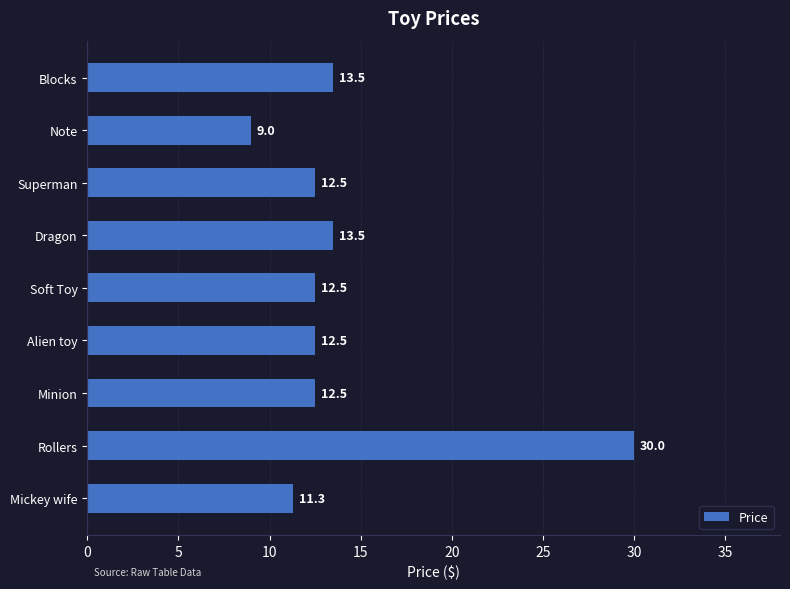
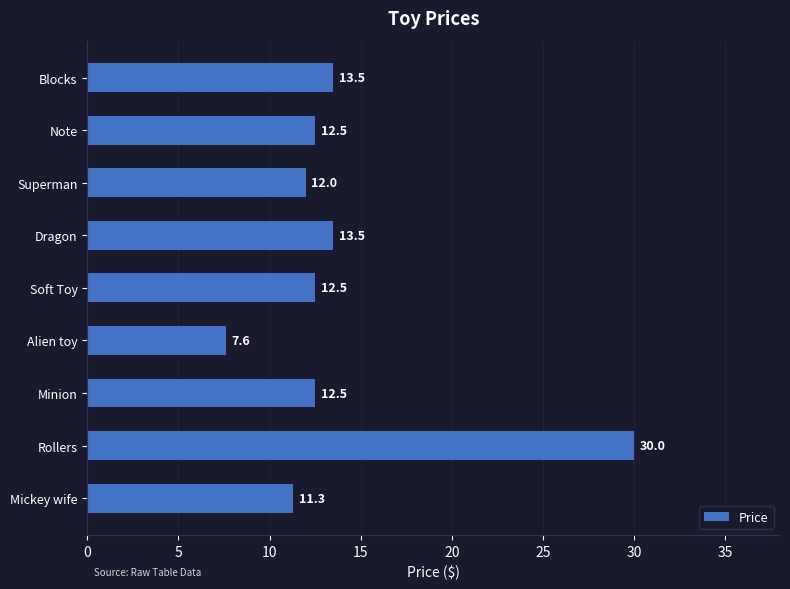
  {
    "Blocks": 13.5,
-   "Note": 9.0,
-   "Superman": 12.5,
+   "Note": 12.5,
+   "Superman": 12.0,
    "Dragon": 13.5,
    "Soft Toy": 12.5,
-   "Alien toy": 12.5,
+   "Alien toy": 7.6,
    "Minion": 12.5,
    "Rollers": 30.0,
    "Mickey wife": 11.3
  }
